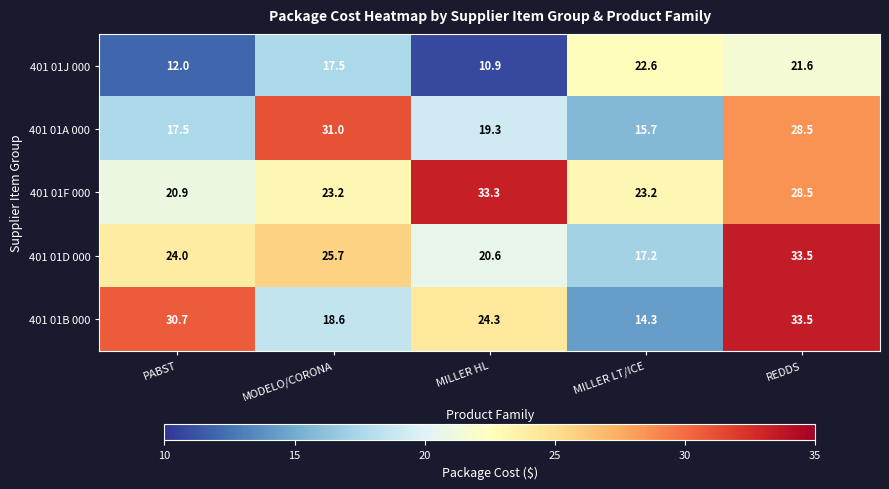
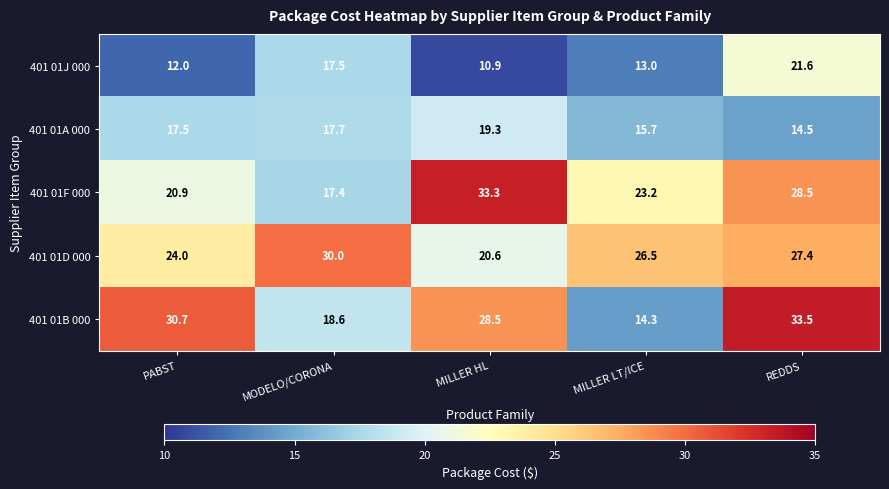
  {
    "401 01J 000": {
      "PABST": 12.0,
      "MODELO/CORONA": 17.5,
      "MILLER HL": 10.9,
-     "MILLER LT/ICE": 22.6,
+     "MILLER LT/ICE": 13.0,
      "REDDS": 21.6
    },
    "401 01A 000": {
      "PABST": 17.5,
-     "MODELO/CORONA": 31.0,
+     "MODELO/CORONA": 17.7,
      "MILLER HL": 19.3,
      "MILLER LT/ICE": 15.7,
-     "REDDS": 28.5
+     "REDDS": 14.5
    },
    "401 01F 000": {
      "PABST": 20.9,
-     "MODELO/CORONA": 23.2,
+     "MODELO/CORONA": 17.4,
      "MILLER HL": 33.3,
      "MILLER LT/ICE": 23.2,
      "REDDS": 28.5
    },
    "401 01D 000": {
      "PABST": 24.0,
-     "MODELO/CORONA": 25.7,
+     "MODELO/CORONA": 30.0,
      "MILLER HL": 20.6,
-     "MILLER LT/ICE": 17.2,
-     "REDDS": 33.5
+     "MILLER LT/ICE": 26.5,
+     "REDDS": 27.4
    },
    "401 01B 000": {
      "PABST": 30.7,
      "MODELO/CORONA": 18.6,
-     "MILLER HL": 24.3,
+     "MILLER HL": 28.5,
      "MILLER LT/ICE": 14.3,
      "REDDS": 33.5
    }
  }
